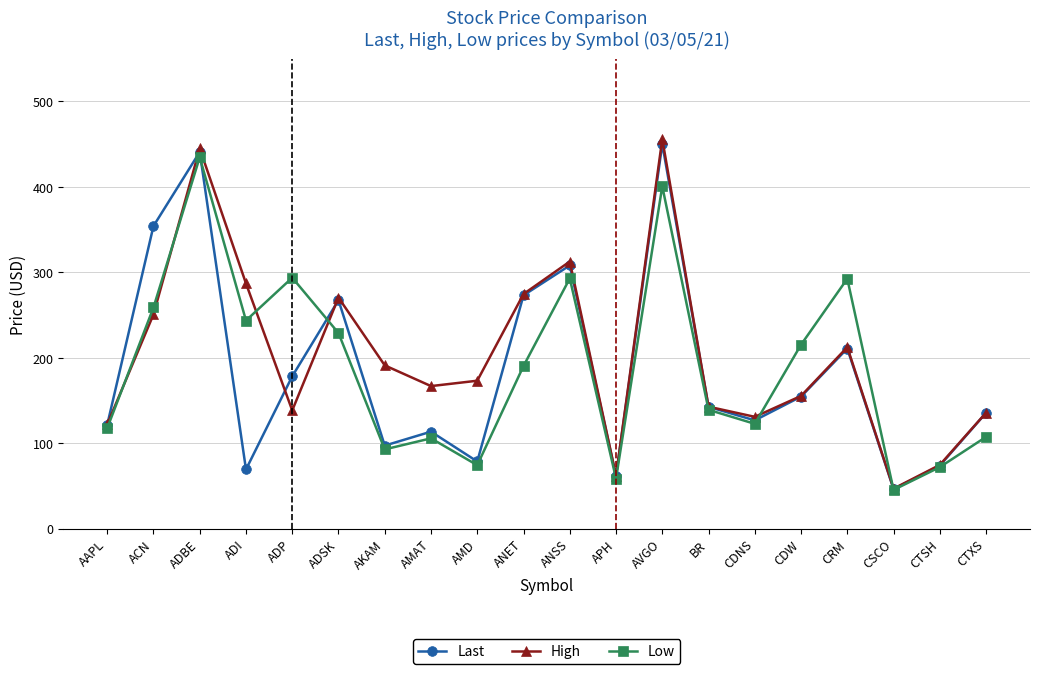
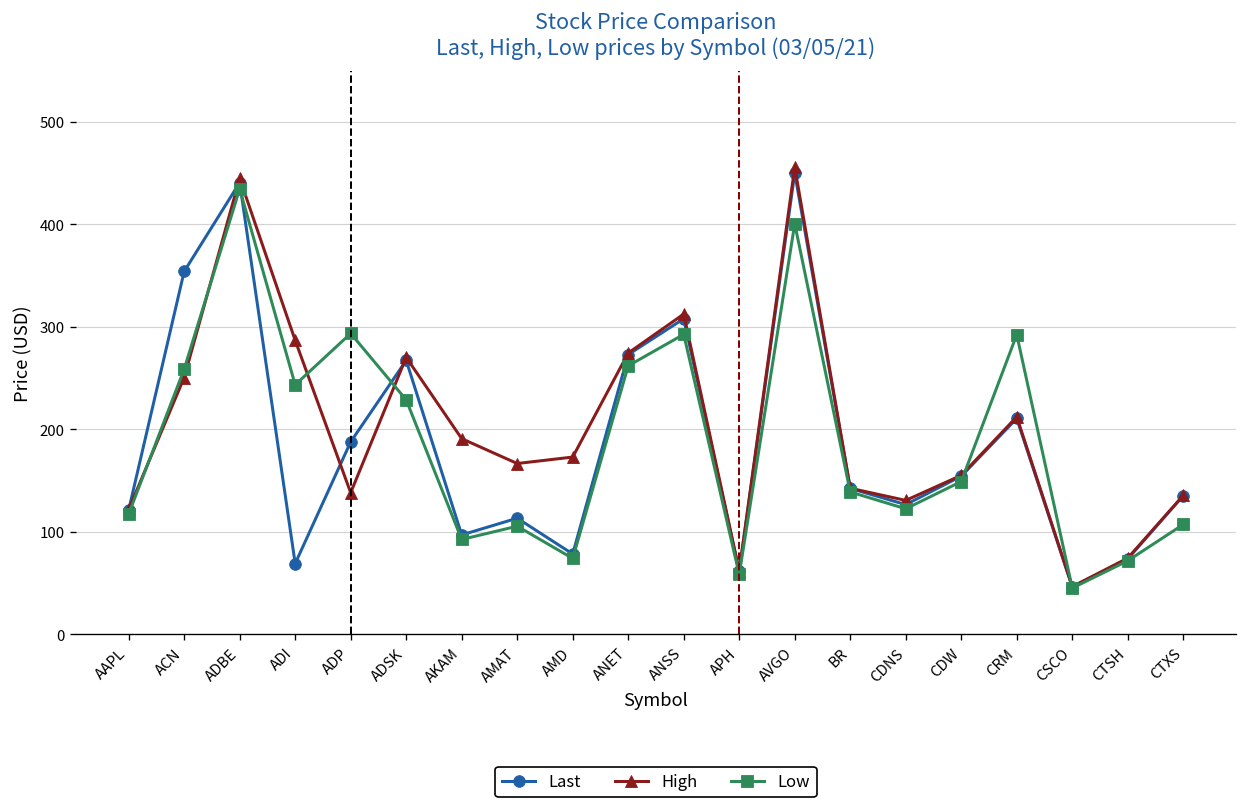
  {
    "Last": {
      "ACN": 350,
      "ADBE": 440,
      "ADI": 70,
-     "ADP": 180,
+     "ADP": 190,
      "AKAM": 100,
      "AMAT": 110,
      "AMD": 80,
      "ANSS": 310,
      "AVGO": 450,
      "CDNS": 130
    },
    "High": {
      "ACN": 250,
      "ADBE": 440,
      "ADI": 290,
      "ADP": 140,
      "AKAM": 190,
      "AMAT": 170,
      "AMD": 170,
      "ANSS": 310,
      "AVGO": 460,
      "CDNS": 130
    },
    "Low": {
      "AAPL": 120,
      "ACN": 260,
      "ADBE": 430,
      "ADI": 240,
      "ADP": 290,
      "ADSK": 230,
      "AKAM": 90,
      "AMAT": 110,
      "AMD": 70,
-     "ANET": 190,
+     "ANET": 260,
      "ANSS": 290,
      "AVGO": 400,
      "BR": 140,
      "CDNS": 120,
-     "CDW": 220,
+     "CDW": 150,
      "CRM": 290,
      "CTXS": 110
    }
  }
